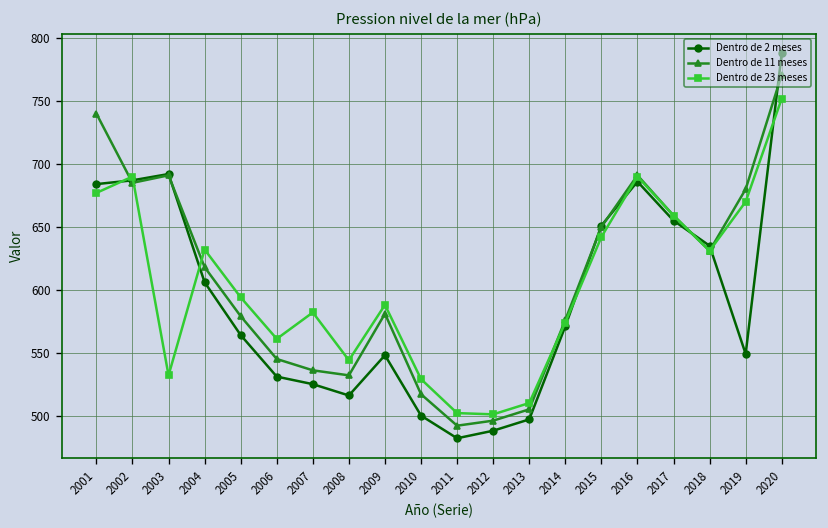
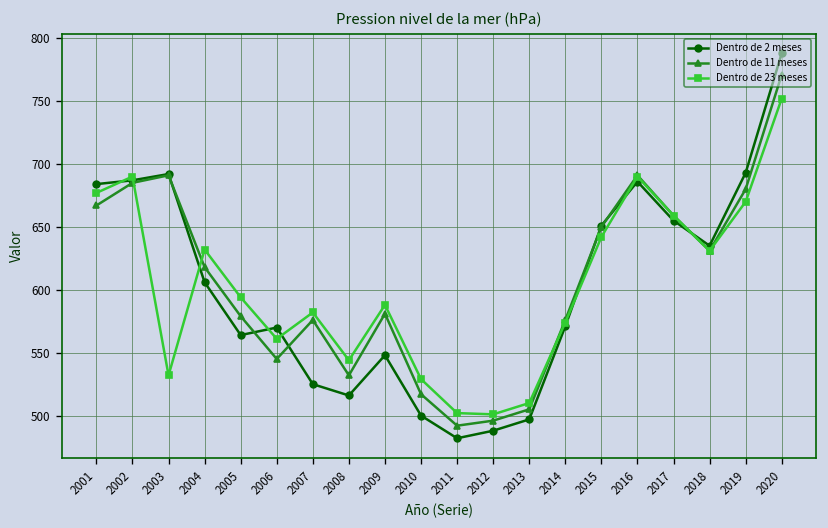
  {
    "Dentro de 2 meses": {
      "2001": 684,
      "2004": 606,
      "2005": 564,
-     "2006": 531,
+     "2006": 570,
      "2007": 525,
      "2008": 516,
      "2009": 548,
      "2010": 500,
      "2011": 482,
      "2012": 488,
      "2013": 497,
      "2014": 571,
      "2016": 686,
      "2017": 655,
      "2018": 635,
-     "2019": 549
+     "2019": 693
    },
    "Dentro de 11 meses": {
-     "2001": 740,
+     "2001": 667,
      "2004": 618,
      "2005": 579,
      "2006": 545,
-     "2007": 536,
+     "2007": 576,
      "2008": 532,
      "2009": 581,
      "2010": 517,
      "2011": 492,
      "2012": 496,
      "2013": 505,
      "2019": 680
    },
    "Dentro de 23 meses": {
      "2001": 677,
      "2002": 690,
      "2003": 532,
      "2004": 632,
      "2005": 594,
      "2006": 561,
      "2007": 582,
      "2008": 544,
      "2009": 588,
      "2010": 529,
      "2011": 502,
      "2012": 501,
      "2013": 510,
      "2015": 642,
      "2019": 670,
      "2020": 752
    }
  }
